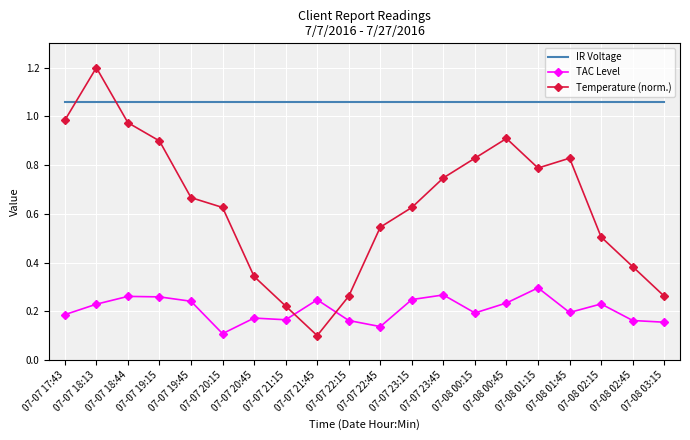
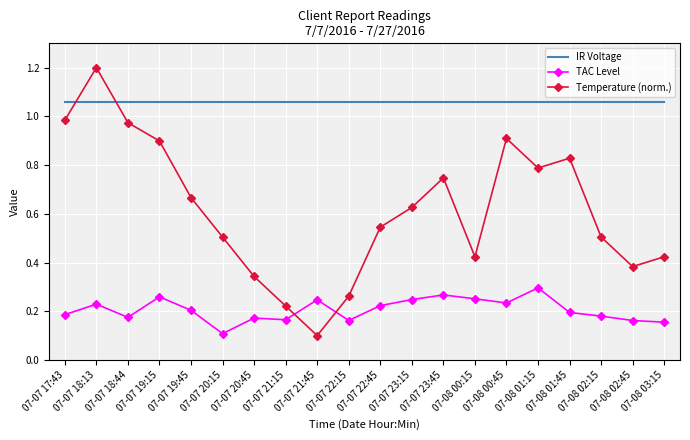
  {
    "IR Voltage": {
      "07-07 17:43": 1.06,
      "07-07 18:13": 1.06,
      "07-07 18:44": 1.06,
      "07-07 19:15": 1.06,
      "07-07 19:45": 1.06,
      "07-07 20:15": 1.06,
      "07-07 20:45": 1.06,
      "07-07 21:15": 1.06,
      "07-07 21:45": 1.06,
      "07-07 22:15": 1.06,
      "07-07 22:45": 1.06,
      "07-07 23:15": 1.06,
      "07-07 23:45": 1.06,
      "07-08 00:15": 1.06,
      "07-08 00:45": 1.06,
      "07-08 01:15": 1.06,
      "07-08 01:45": 1.06,
      "07-08 02:15": 1.06,
      "07-08 02:45": 1.06,
      "07-08 03:15": 1.06
    },
    "TAC Level": {
      "07-07 17:43": 0.19,
      "07-07 18:13": 0.23,
-     "07-07 18:44": 0.26,
+     "07-07 18:44": 0.18,
      "07-07 19:15": 0.26,
-     "07-07 19:45": 0.24,
+     "07-07 19:45": 0.20,
      "07-07 20:15": 0.11,
      "07-07 20:45": 0.17,
      "07-07 21:15": 0.17,
      "07-07 21:45": 0.25,
      "07-07 22:15": 0.16,
-     "07-07 22:45": 0.14,
+     "07-07 22:45": 0.22,
      "07-07 23:15": 0.25,
      "07-07 23:45": 0.27,
-     "07-08 00:15": 0.19,
+     "07-08 00:15": 0.25,
      "07-08 00:45": 0.23,
      "07-08 01:15": 0.30,
      "07-08 01:45": 0.20,
-     "07-08 02:15": 0.23,
+     "07-08 02:15": 0.18,
      "07-08 02:45": 0.16,
      "07-08 03:15": 0.16
    },
    "Temperature (norm.)": {
      "07-07 17:43": 0.98,
      "07-07 18:13": 1.20,
      "07-07 18:44": 0.97,
      "07-07 19:15": 0.90,
      "07-07 19:45": 0.67,
-     "07-07 20:15": 0.63,
+     "07-07 20:15": 0.50,
      "07-07 20:45": 0.34,
      "07-07 21:15": 0.22,
      "07-07 21:45": 0.10,
      "07-07 22:15": 0.26,
      "07-07 22:45": 0.55,
      "07-07 23:15": 0.63,
      "07-07 23:45": 0.75,
-     "07-08 00:15": 0.83,
+     "07-08 00:15": 0.42,
      "07-08 00:45": 0.91,
      "07-08 01:15": 0.79,
      "07-08 01:45": 0.83,
      "07-08 02:15": 0.50,
      "07-08 02:45": 0.38,
-     "07-08 03:15": 0.26
+     "07-08 03:15": 0.42
    }
  }
